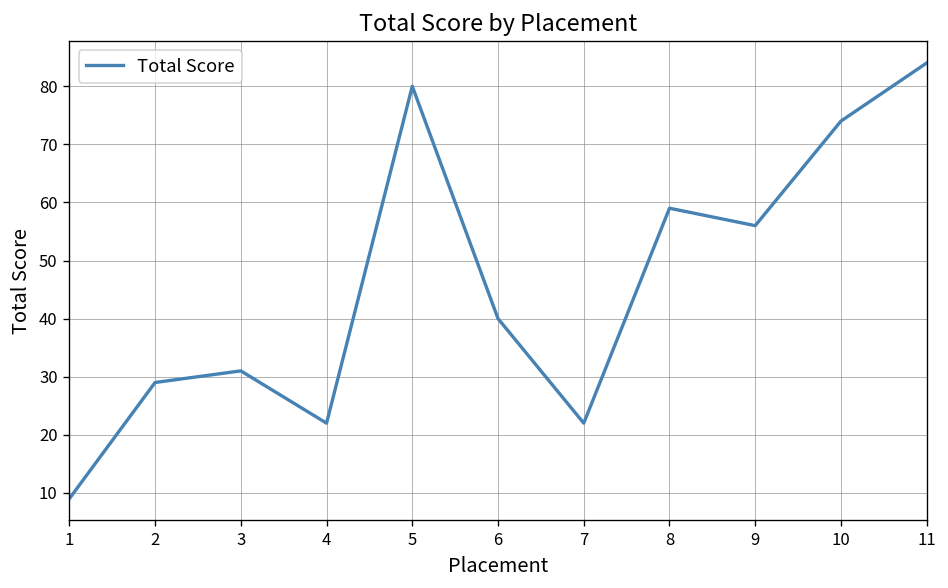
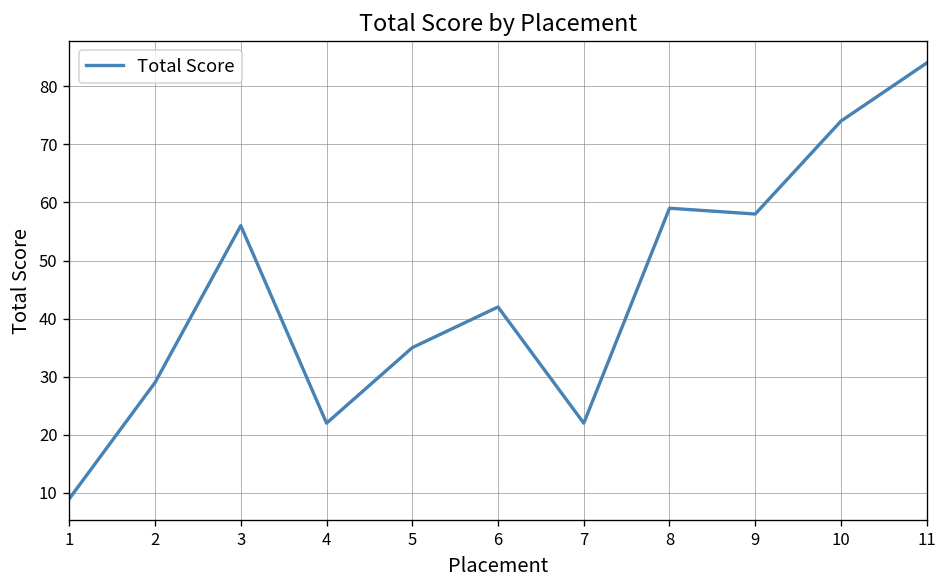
  {
    "1": 9,
    "2": 29,
-   "3": 31,
+   "3": 56,
    "4": 22,
-   "5": 80,
-   "6": 40,
+   "5": 35,
+   "6": 42,
    "7": 22,
    "8": 59,
-   "9": 56,
+   "9": 58,
    "10": 74,
    "11": 84
  }
